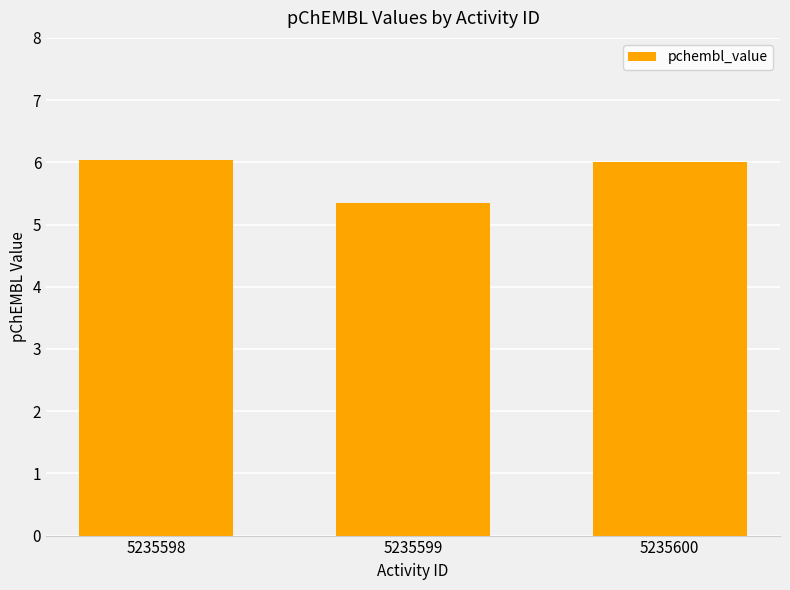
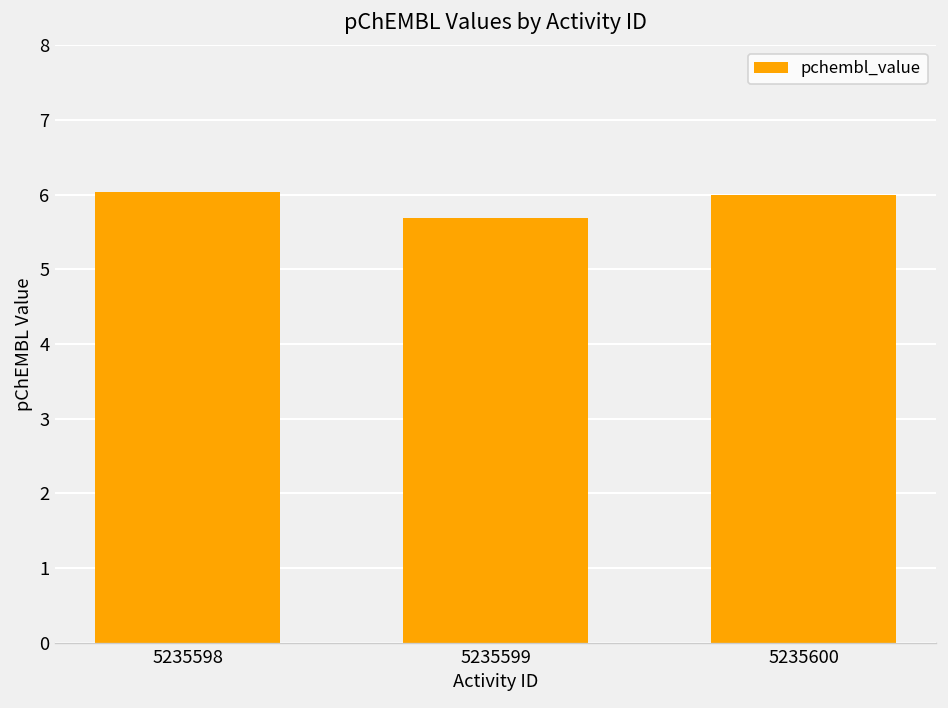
  {
    "5235598": 6.0,
-   "5235599": 5.3,
+   "5235599": 5.7,
    "5235600": 6.0
  }
